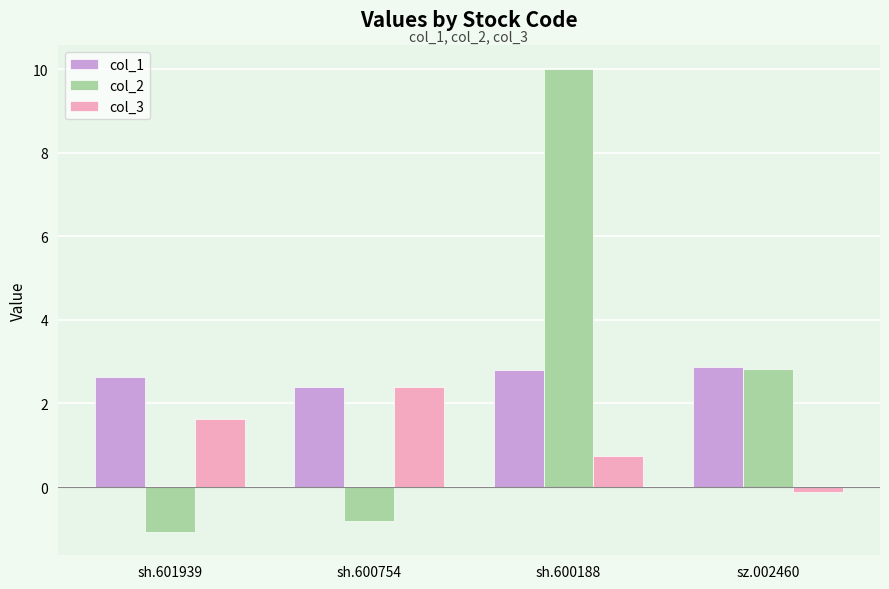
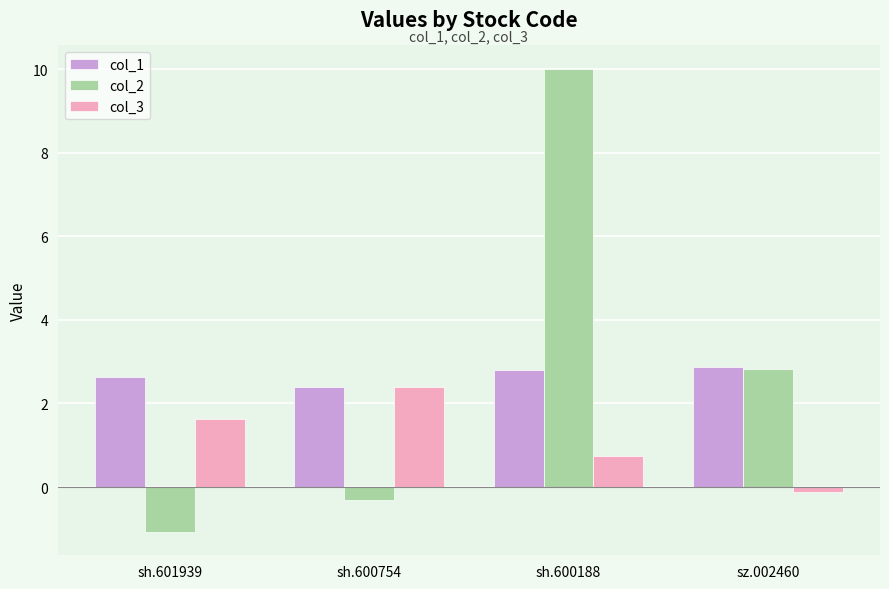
  {
    "col_2": {
      "sh.601939": -1.1,
-     "sh.600754": -0.8,
+     "sh.600754": -0.3,
      "sh.600188": 10.0,
      "sz.002460": 2.8
    }
  }
